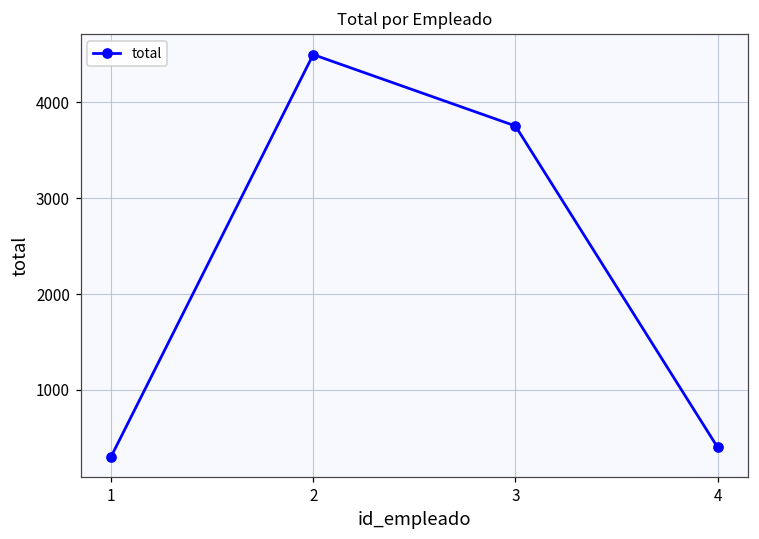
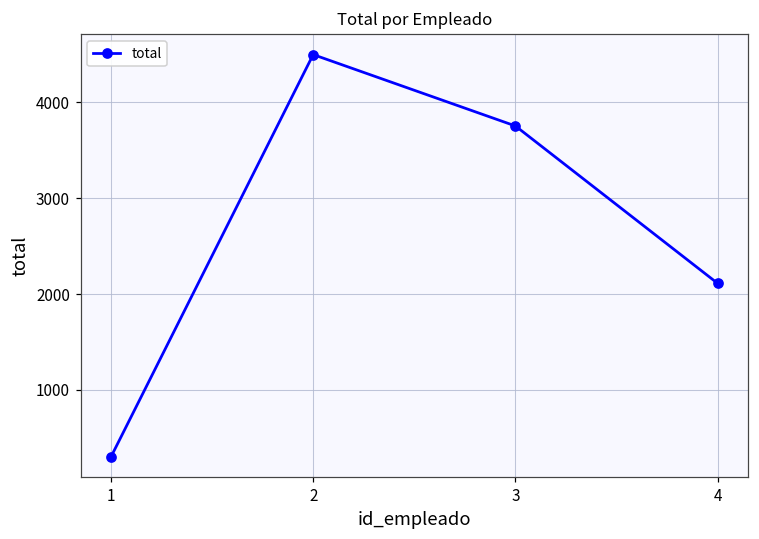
  {
    "1": 300,
    "2": 4500,
    "3": 3800,
-   "4": 400
+   "4": 2100
  }
